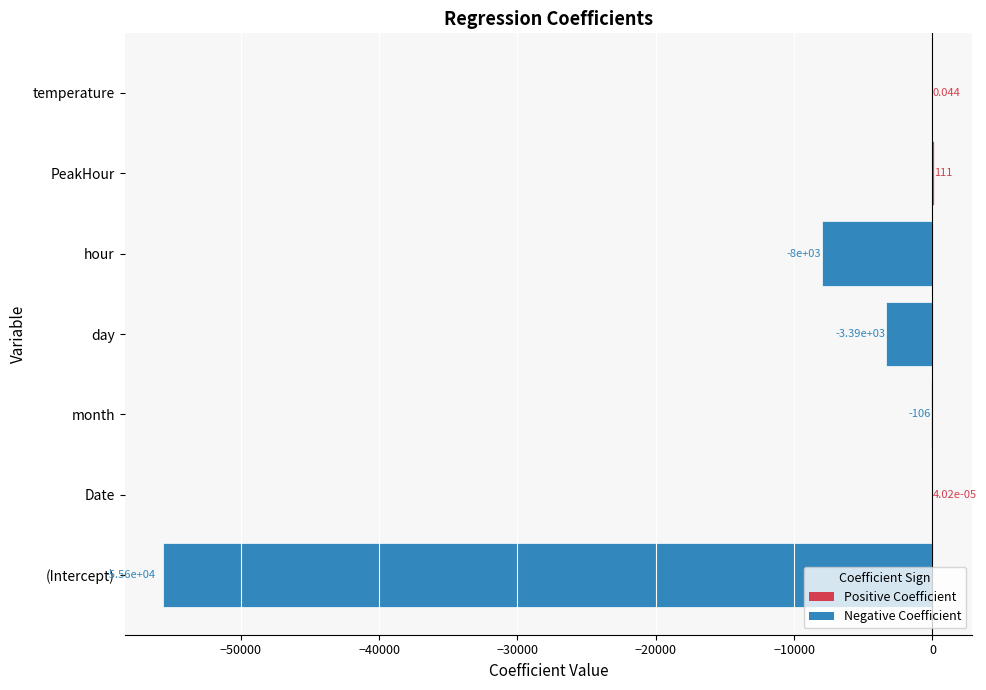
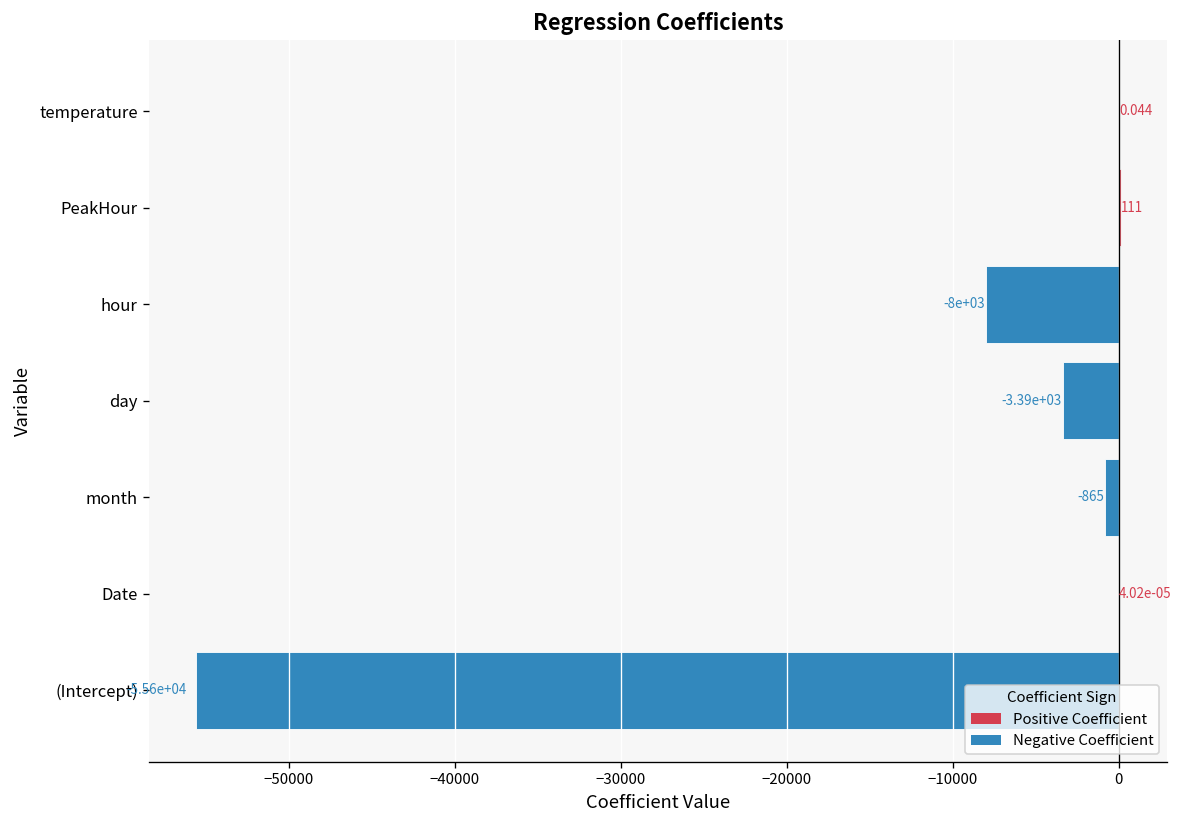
  {
    "temperature": "0.044",
    "PeakHour": "111",
-   "month": "-106",
+   "month": "-865",
    "Date": "4.02e-05"
  }
